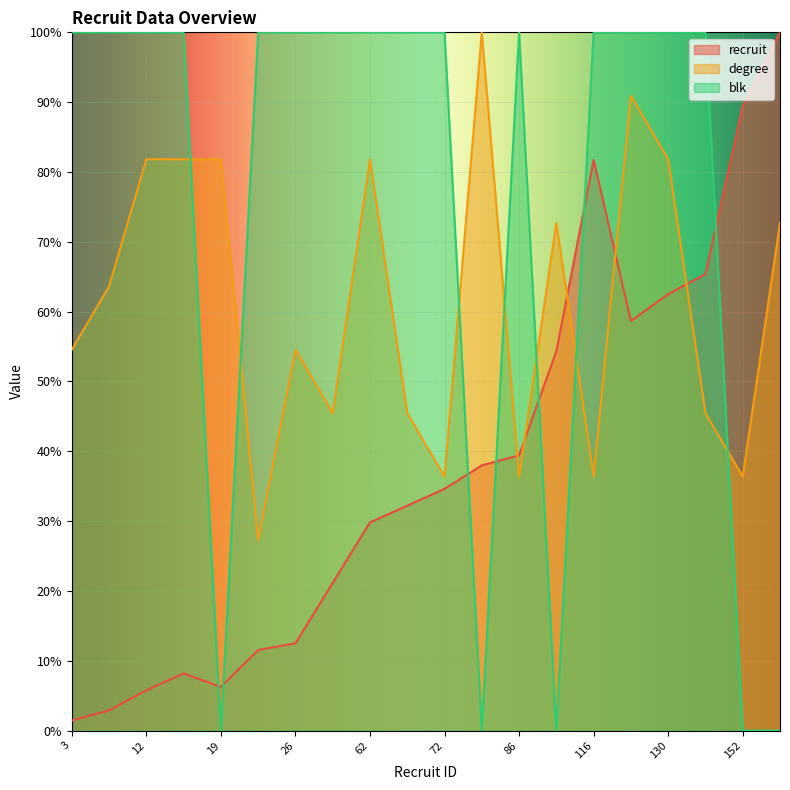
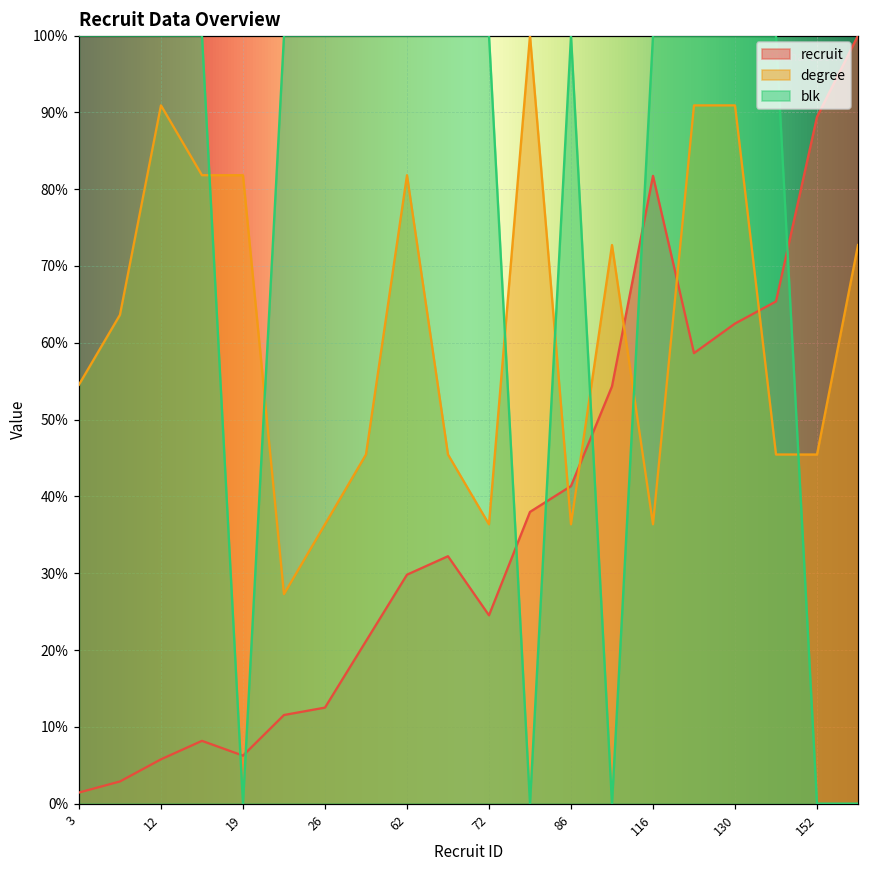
  {
    "recruit": {
      "3": "1%",
      "12": "6%",
      "19": "6%",
      "26": "13%",
      "62": "30%",
-     "72": "35%",
-     "86": "39%",
+     "72": "25%",
+     "86": "41%",
      "116": "82%",
      "130": "63%",
      "152": "89%"
    },
    "degree": {
      "3": "55%",
-     "12": "82%",
+     "12": "91%",
      "19": "82%",
-     "26": "55%",
+     "26": "36%",
      "62": "82%",
      "72": "36%",
      "86": "36%",
      "116": "36%",
-     "130": "82%",
-     "152": "36%"
+     "130": "91%",
+     "152": "45%"
    },
    "blk": {
      "3": "100%",
      "12": "100%",
      "19": "0%",
      "26": "100%",
      "62": "100%",
      "72": "100%",
      "86": "100%",
      "116": "100%",
      "130": "100%",
      "152": "0%"
    }
  }
